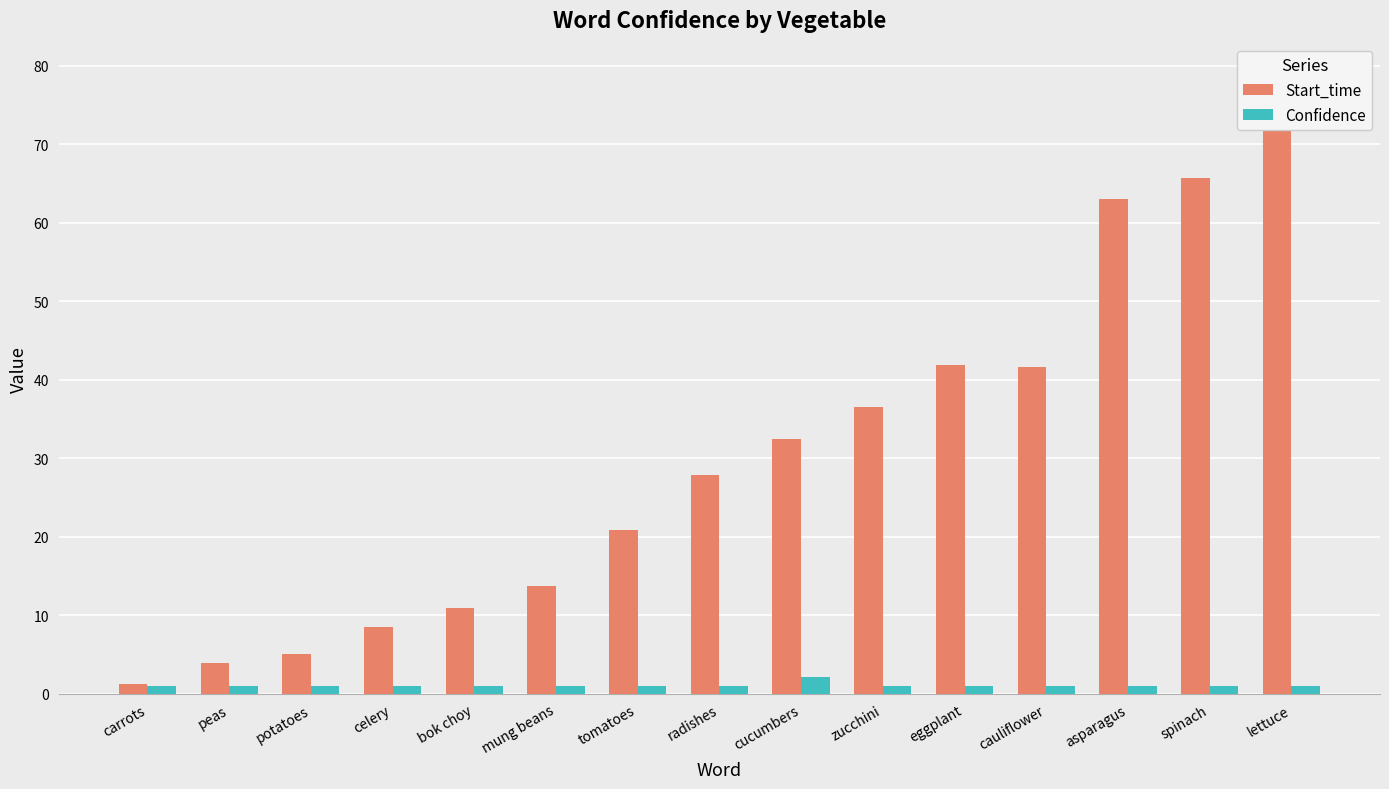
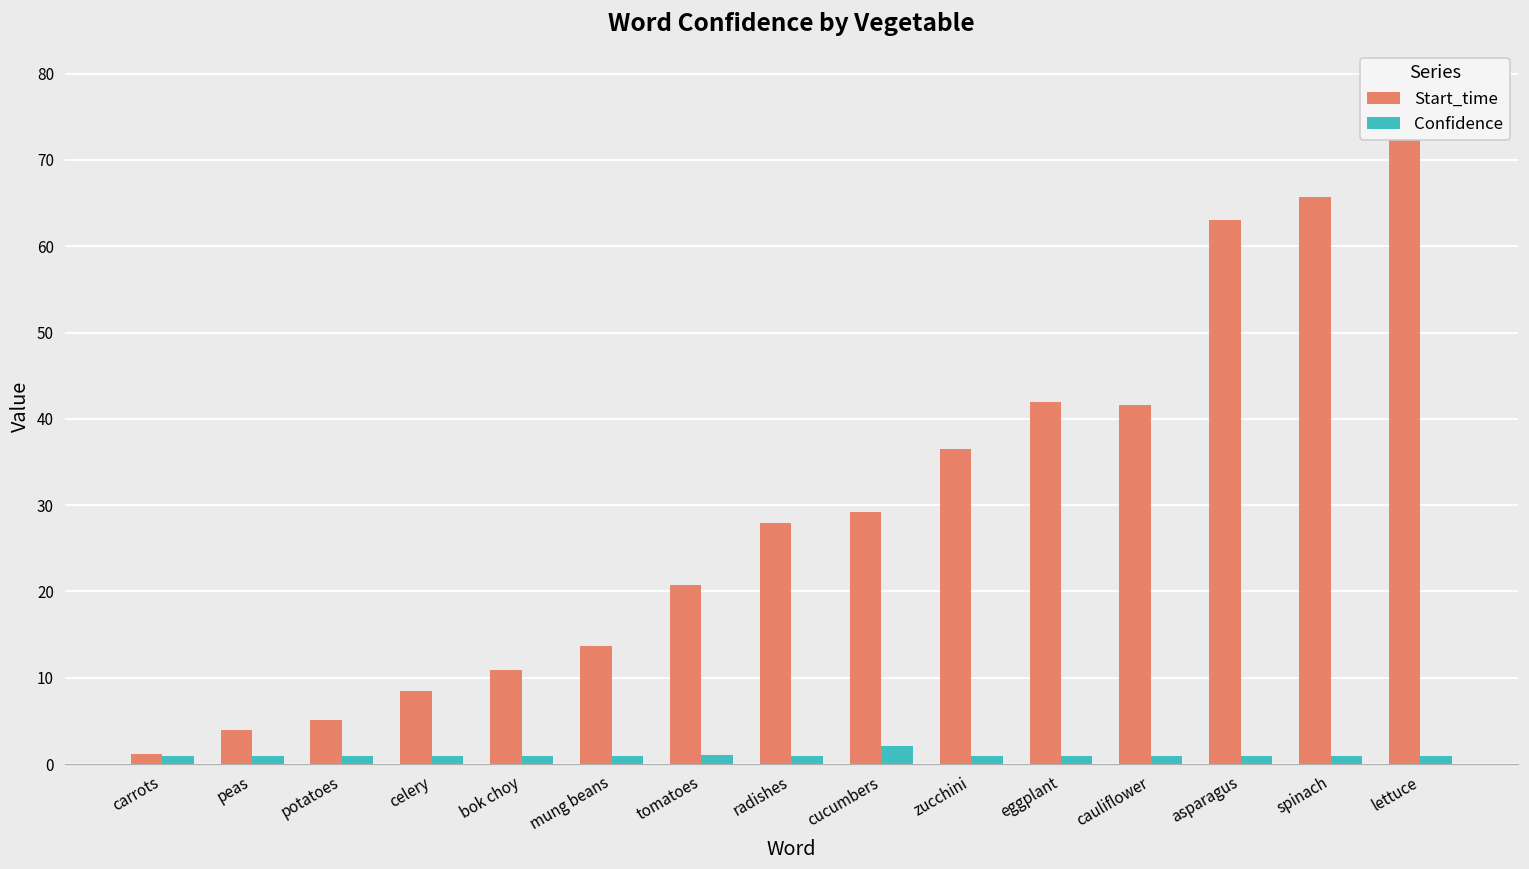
  {
    "Start_time": {
      "carrots": 1,
      "peas": 4,
      "potatoes": 5,
      "celery": 9,
      "bok choy": 11,
      "mung beans": 14,
      "tomatoes": 21,
      "radishes": 28,
-     "cucumbers": 33,
+     "cucumbers": 29,
      "zucchini": 37,
      "eggplant": 42,
      "cauliflower": 42,
      "asparagus": 63,
      "spinach": 66
    },
    "Confidence": {
      "carrots": 1,
      "peas": 1,
      "potatoes": 1,
      "celery": 1,
      "bok choy": 1,
      "mung beans": 1,
      "tomatoes": 1,
      "radishes": 1,
      "cucumbers": 2,
      "zucchini": 1,
      "eggplant": 1,
      "cauliflower": 1,
      "asparagus": 1,
      "spinach": 1,
      "lettuce": 1
    }
  }
